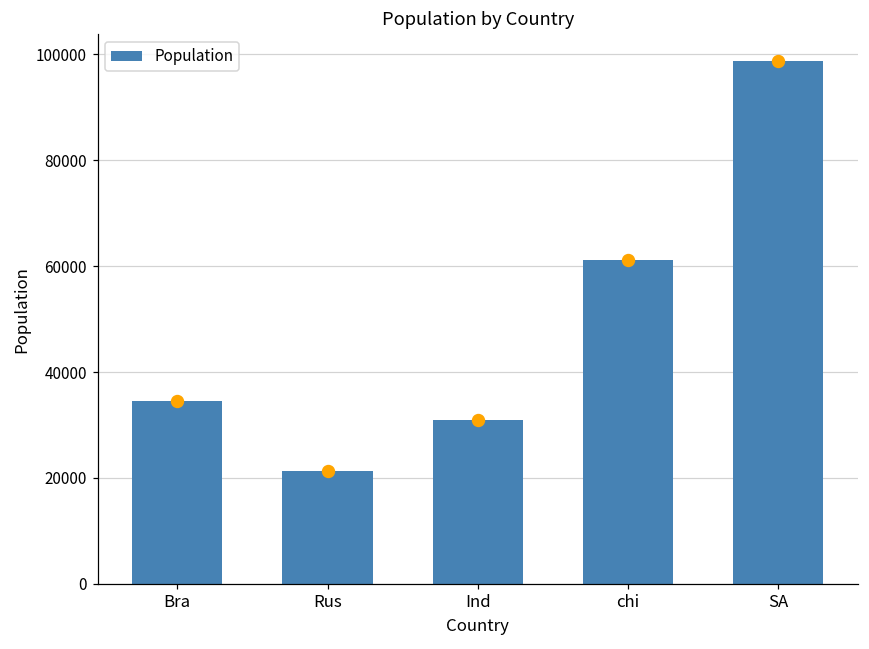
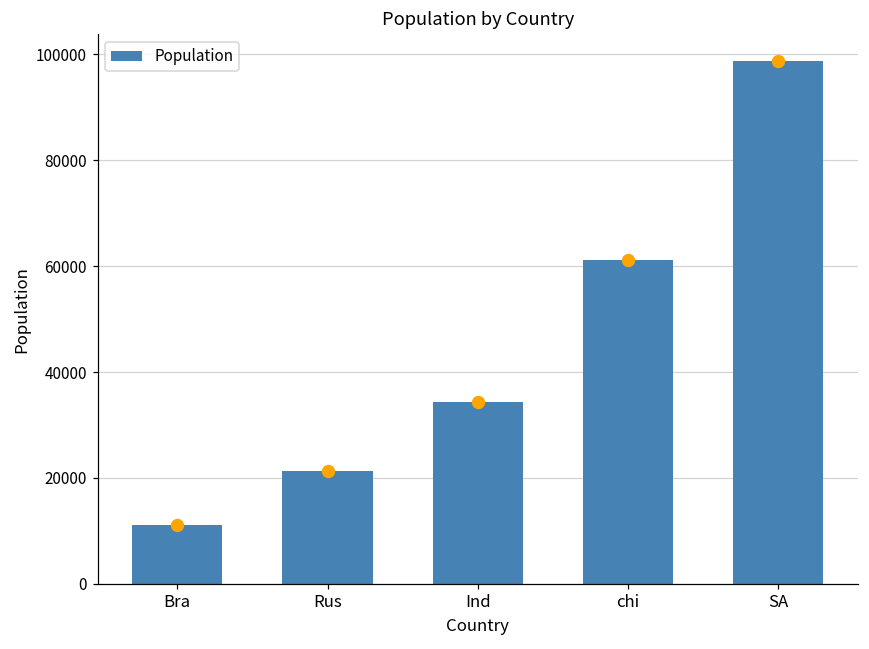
  {
-   "Bra": 35000,
+   "Bra": 11000,
    "Rus": 21000,
-   "Ind": 31000,
+   "Ind": 34000,
    "chi": 61000,
    "SA": 99000
  }
